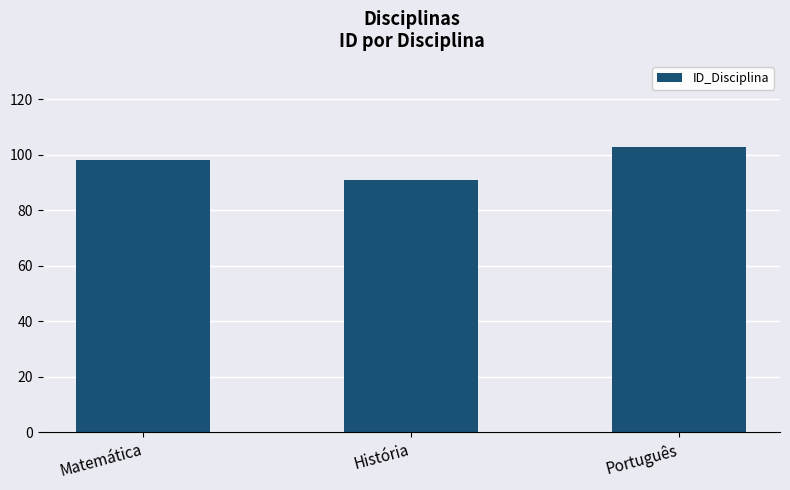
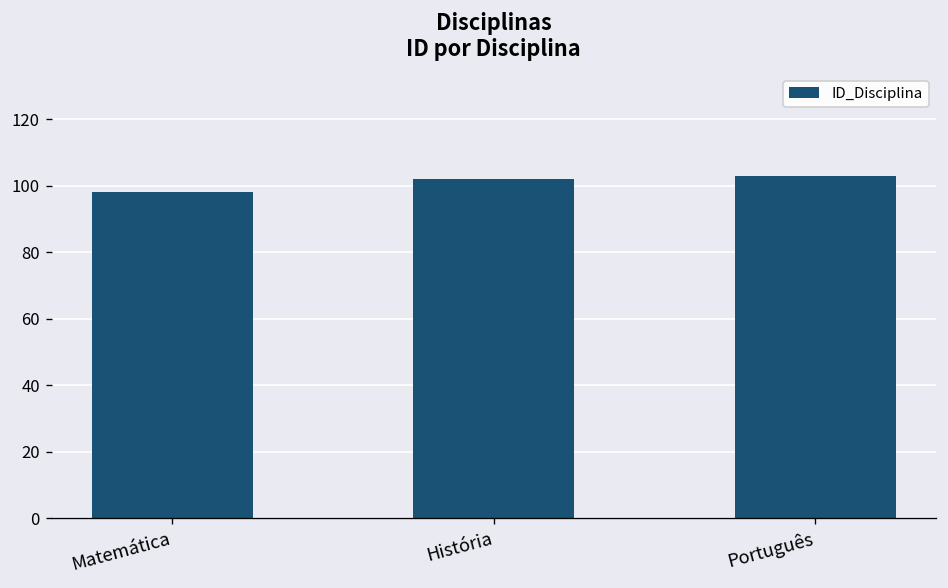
  {
    "Matemática": 98,
-   "História": 91,
+   "História": 102,
    "Português": 103
  }
